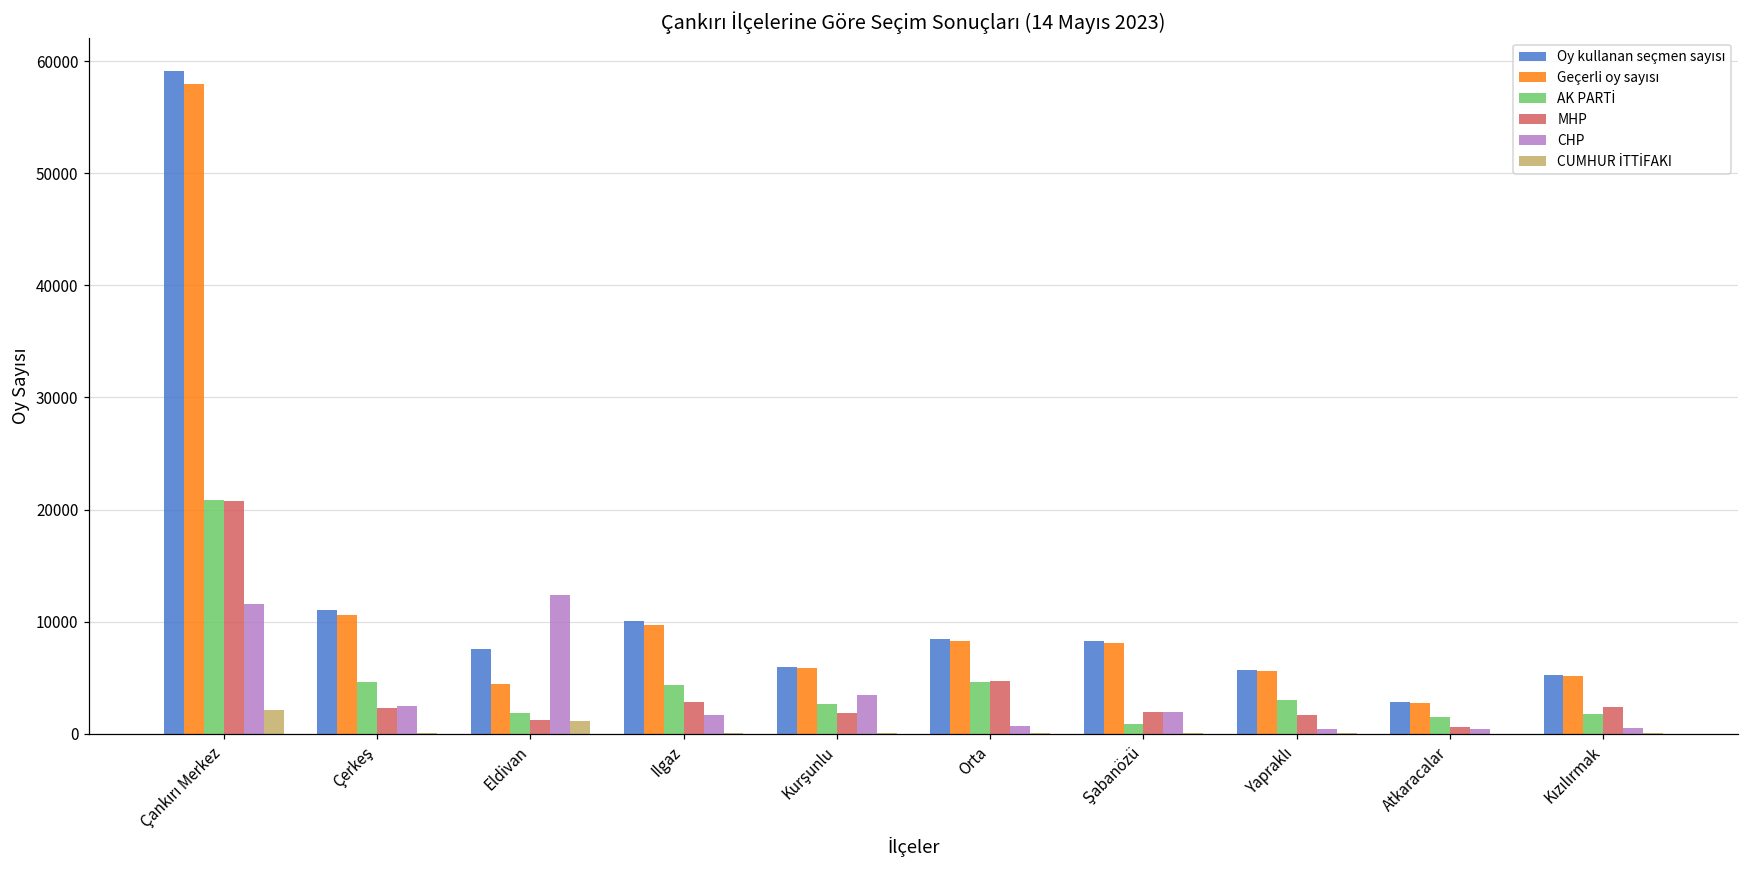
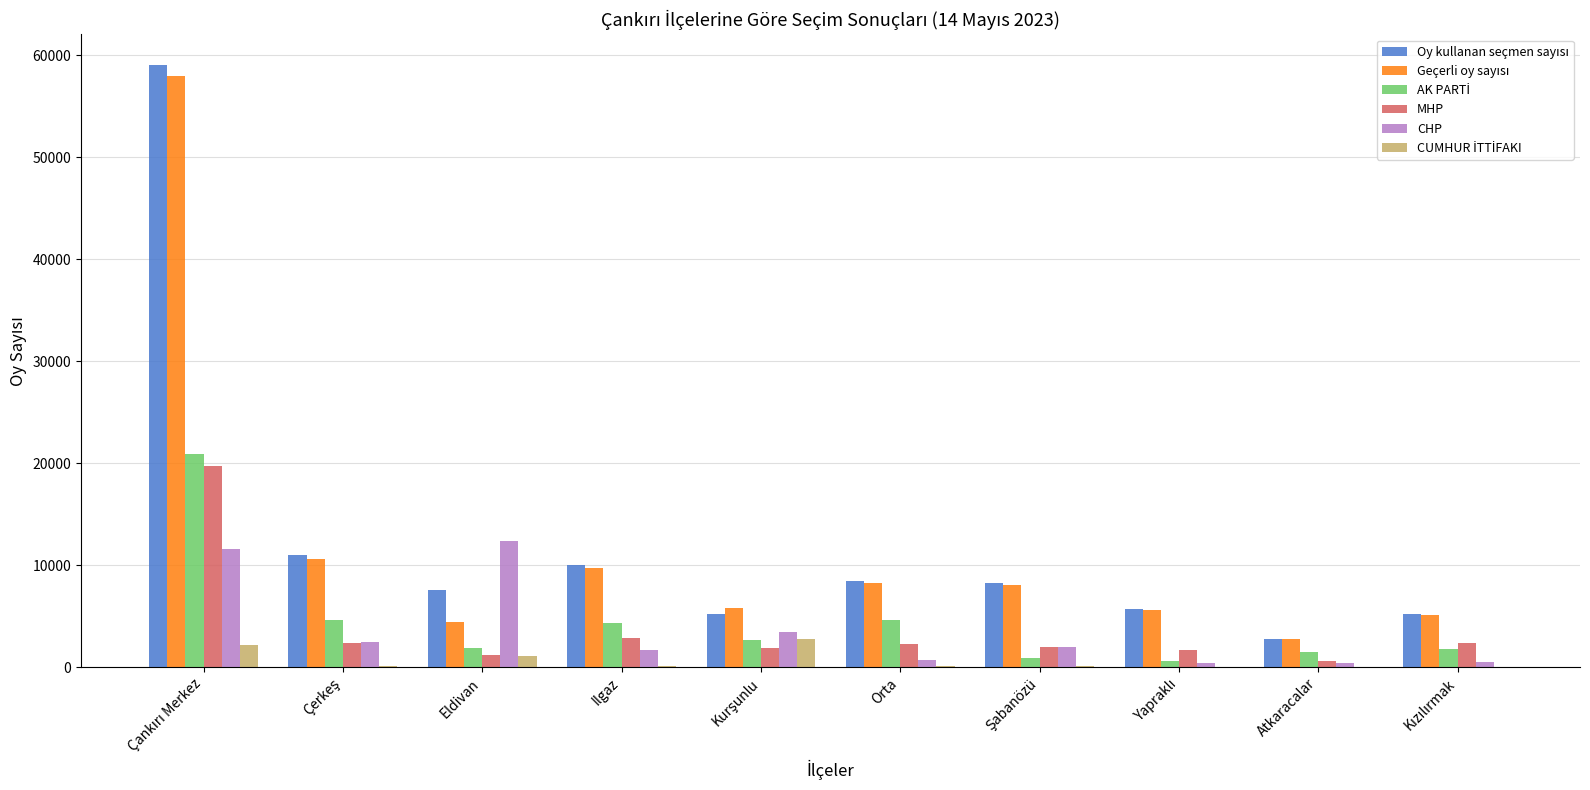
  {
    "Oy kullanan seçmen sayısı": {
      "Çankırı Merkez": 59100,
      "Çerkeş": 11000,
      "Eldivan": 7600,
      "Ilgaz": 10100,
-     "Kurşunlu": 6000,
+     "Kurşunlu": 5200,
      "Orta": 8400,
      "Şabanözü": 8300,
      "Yapraklı": 5700,
      "Atkaracalar": 2800,
      "Kızılırmak": 5300
    },
    "Geçerli oy sayısı": {
      "Çankırı Merkez": 58000,
      "Çerkeş": 10600,
      "Eldivan": 4400,
      "Ilgaz": 9700,
      "Kurşunlu": 5800,
      "Orta": 8300,
      "Şabanözü": 8100,
      "Yapraklı": 5600,
      "Atkaracalar": 2800,
      "Kızılırmak": 5200
    },
    "AK PARTİ": {
      "Çankırı Merkez": 20900,
      "Çerkeş": 4700,
      "Eldivan": 1900,
      "Ilgaz": 4400,
      "Kurşunlu": 2600,
      "Orta": 4600,
      "Şabanözü": 900,
-     "Yapraklı": 3000,
+     "Yapraklı": 600,
      "Atkaracalar": 1500,
      "Kızılırmak": 1800
    },
    "MHP": {
-     "Çankırı Merkez": 20800,
+     "Çankırı Merkez": 19700,
      "Çerkeş": 2400,
      "Eldivan": 1200,
      "Ilgaz": 2900,
      "Kurşunlu": 1800,
-     "Orta": 4800,
+     "Orta": 2300,
      "Şabanözü": 1900,
      "Yapraklı": 1700,
      "Atkaracalar": 600,
      "Kızılırmak": 2400
    },
    "CHP": {
      "Çankırı Merkez": 11600,
      "Çerkeş": 2500,
      "Eldivan": 12400,
      "Ilgaz": 1700,
      "Kurşunlu": 3500,
      "Orta": 700,
      "Şabanözü": 2000,
      "Yapraklı": 500,
      "Atkaracalar": 400,
      "Kızılırmak": 500
    },
    "CUMHUR İTTİFAKI": {
      "Çankırı Merkez": 2100,
      "Eldivan": 1100,
-     "Kurşunlu": 100
+     "Kurşunlu": 2700
    }
  }
